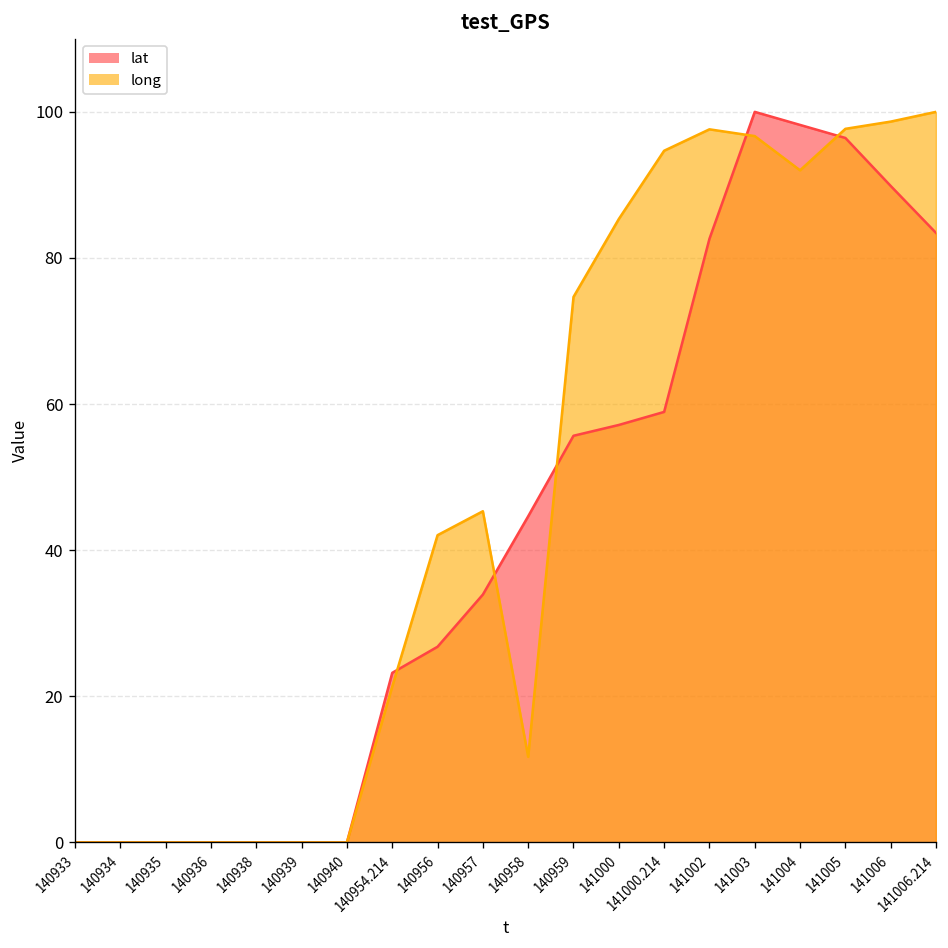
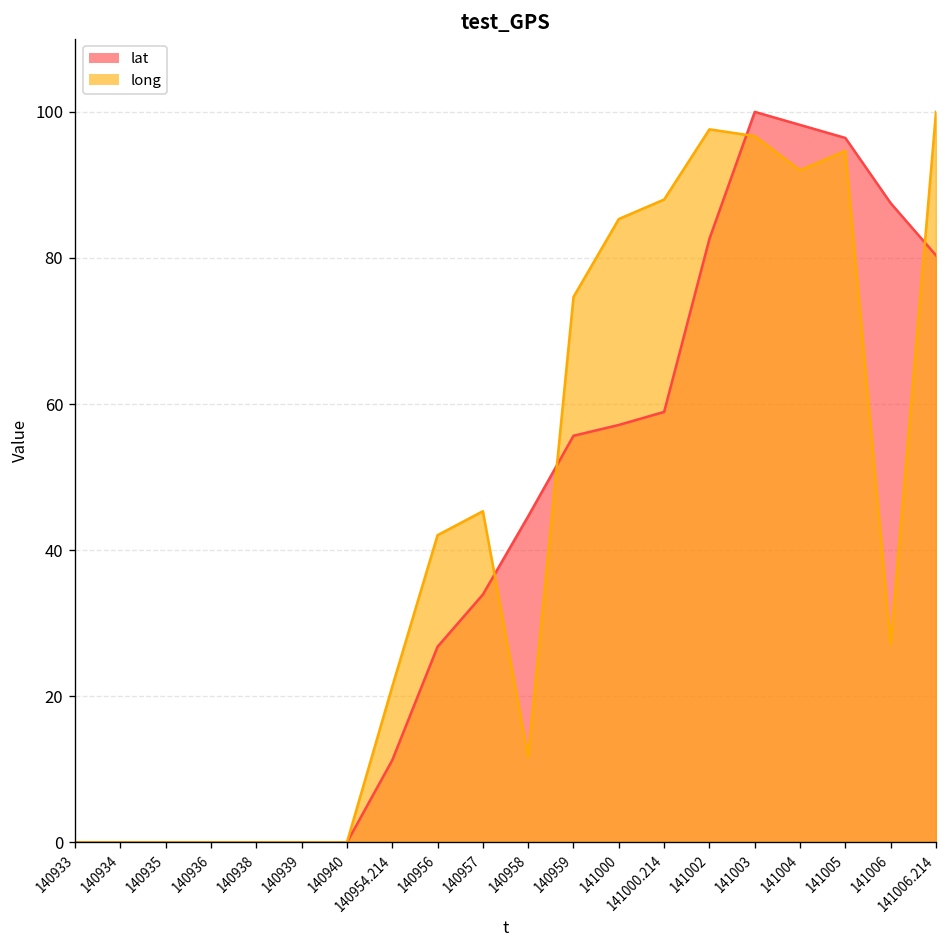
  {
    "lat": {
-     "140954.214": 23,
+     "140954.214": 11,
      "140956": 27,
      "140957": 34,
      "140958": 45,
      "140959": 56,
      "141000": 57,
      "141000.214": 59,
      "141002": 83,
      "141003": 100,
      "141004": 98,
      "141005": 96,
-     "141006": 90,
-     "141006.214": 83
+     "141006": 87,
+     "141006.214": 80
    },
    "long": {
      "140954.214": 21,
      "140956": 42,
      "140957": 45,
      "140958": 12,
      "140959": 75,
      "141000": 85,
-     "141000.214": 95,
+     "141000.214": 88,
      "141002": 98,
      "141003": 97,
      "141004": 92,
-     "141005": 98,
-     "141006": 99,
+     "141005": 95,
+     "141006": 27,
      "141006.214": 100
    }
  }
